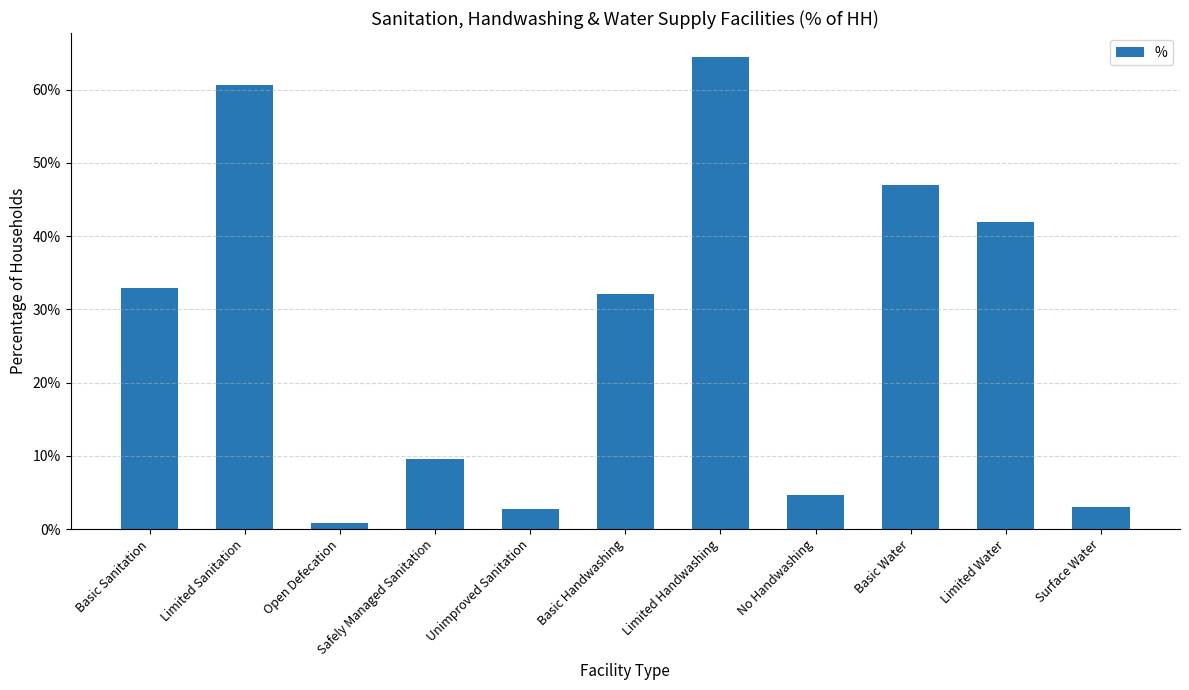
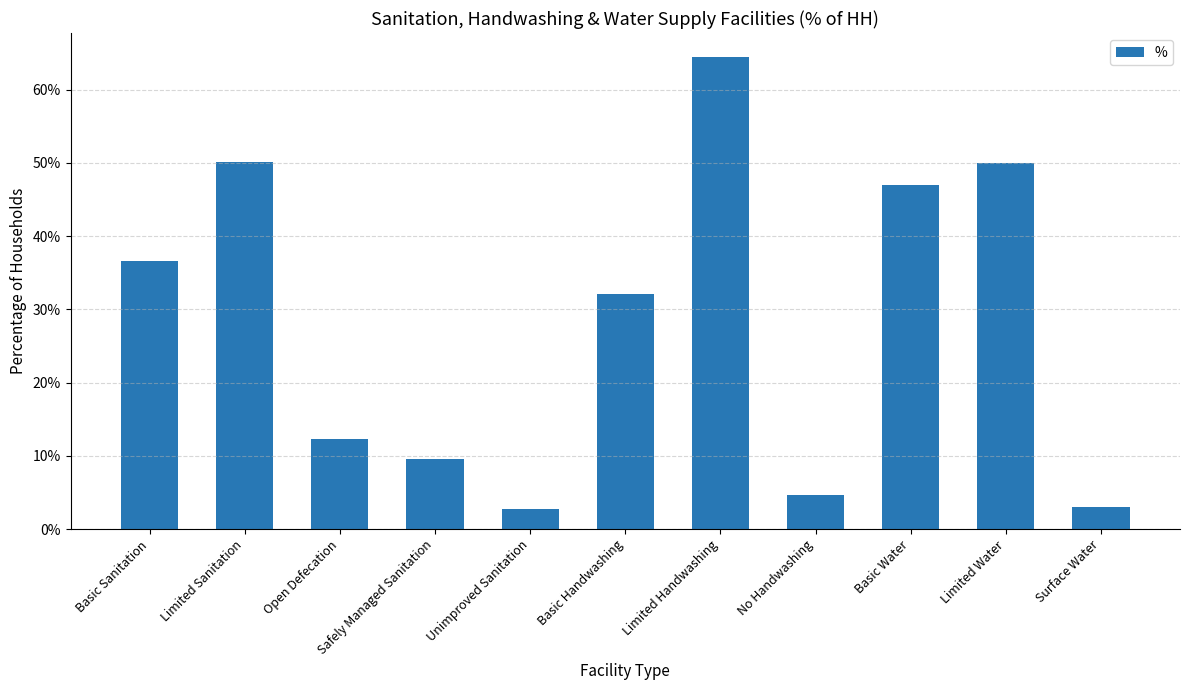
  {
-   "Basic Sanitation": "33%",
-   "Limited Sanitation": "61%",
-   "Open Defecation": "1%",
+   "Basic Sanitation": "37%",
+   "Limited Sanitation": "50%",
+   "Open Defecation": "12%",
    "Safely Managed Sanitation": "10%",
    "Unimproved Sanitation": "3%",
    "Basic Handwashing": "32%",
    "Limited Handwashing": "65%",
    "No Handwashing": "5%",
    "Basic Water": "47%",
-   "Limited Water": "42%",
+   "Limited Water": "50%",
    "Surface Water": "3%"
  }
